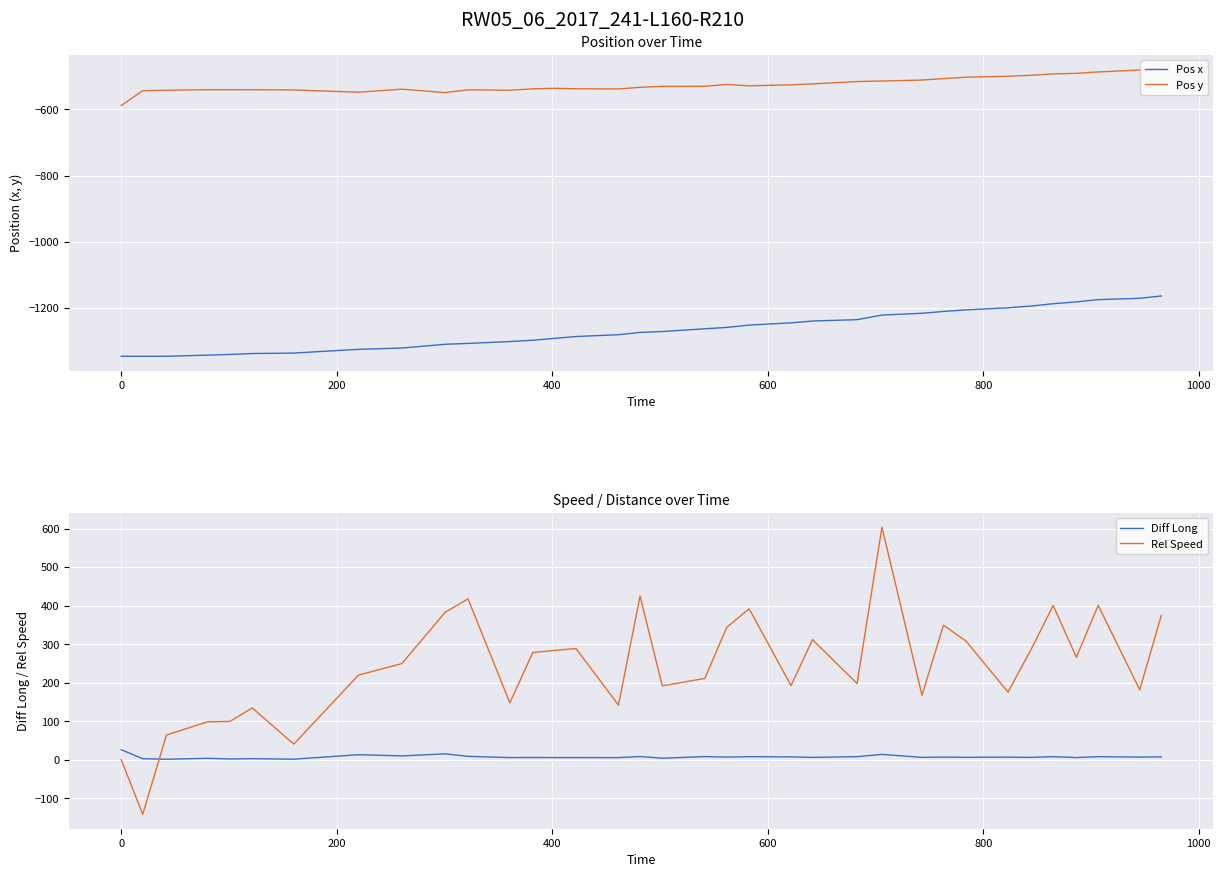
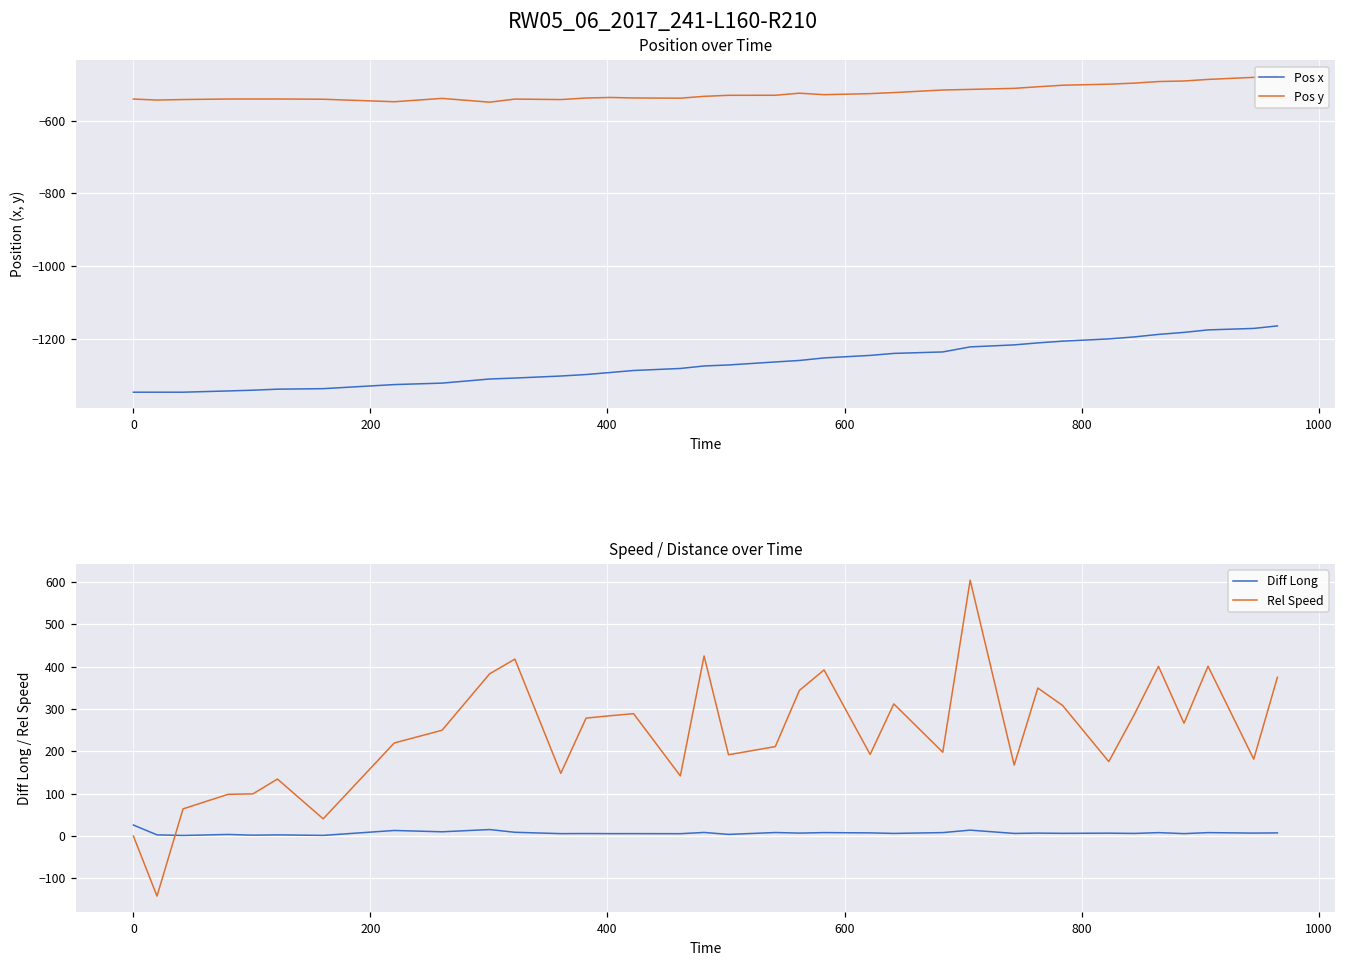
  {
    "Position over Time": {
      "Pos x": {
        "0": -1350
      },
      "Pos y": {
-       "0": -590
+       "0": -540
      }
    },
    "Speed / Distance over Time": {
      "Diff Long": {
        "0": 30
      },
      "Rel Speed": {
        "0": 0
      }
    }
  }
